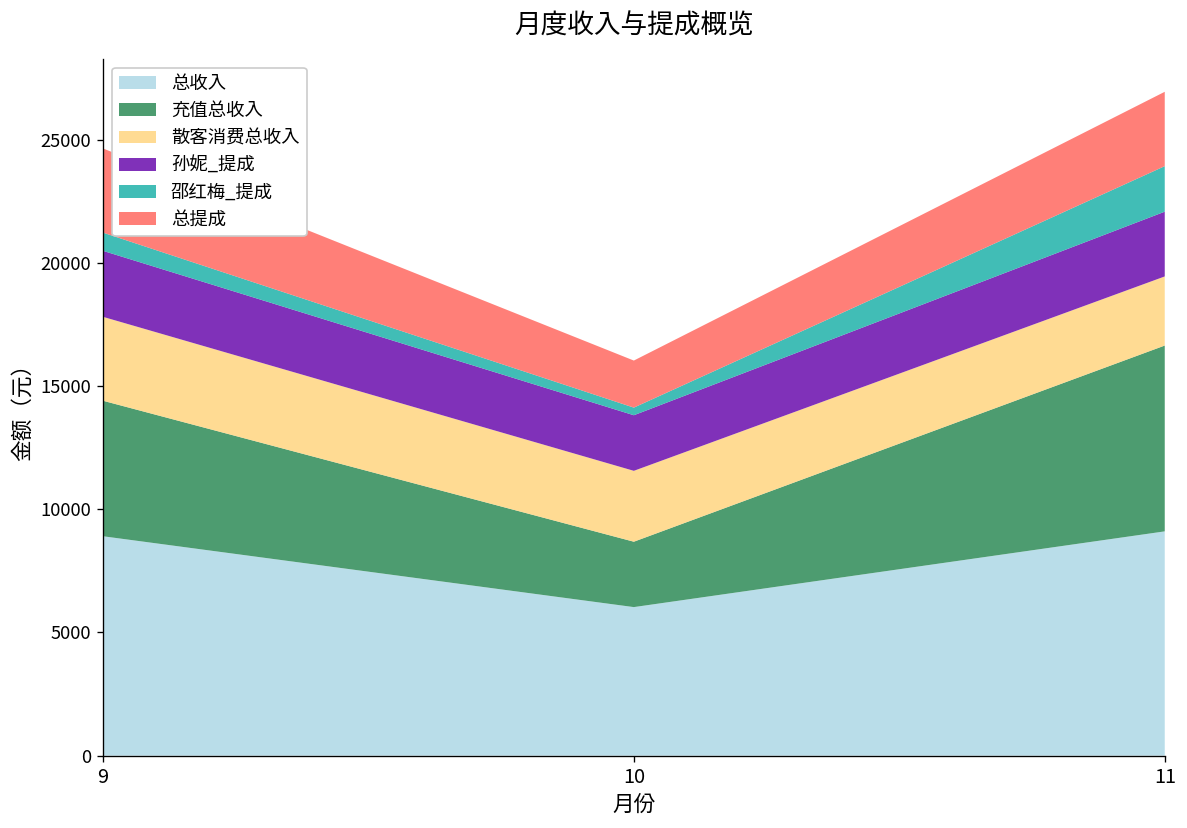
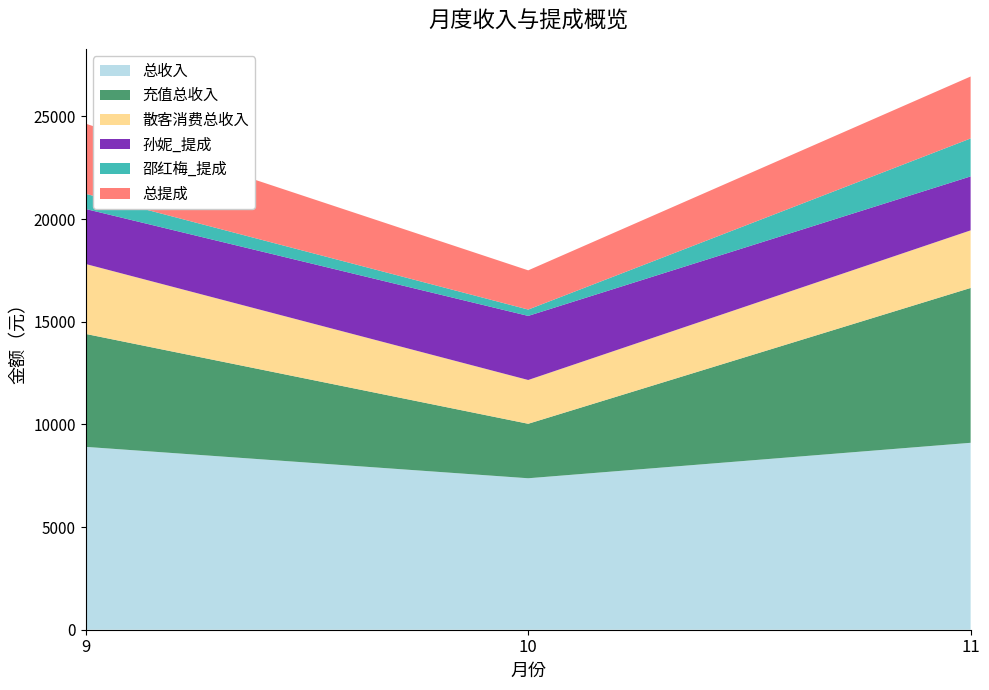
  {
    "总收入": {
      "9": 8900,
-     "10": 6000,
+     "10": 7400,
      "11": 9100
    },
    "充值总收入": {
      "9": 5500,
      "10": 2700,
      "11": 7500
    },
    "散客消费总收入": {
      "9": 3400,
-     "10": 2900,
+     "10": 2100,
      "11": 2800
    },
    "孙妮_提成": {
      "9": 2700,
-     "10": 2300,
+     "10": 3100,
      "11": 2600
    },
    "邵红梅_提成": {
      "9": 700,
      "10": 300,
      "11": 1800
    },
    "总提成": {
      "9": 3400,
      "10": 1900,
      "11": 3000
    }
  }
